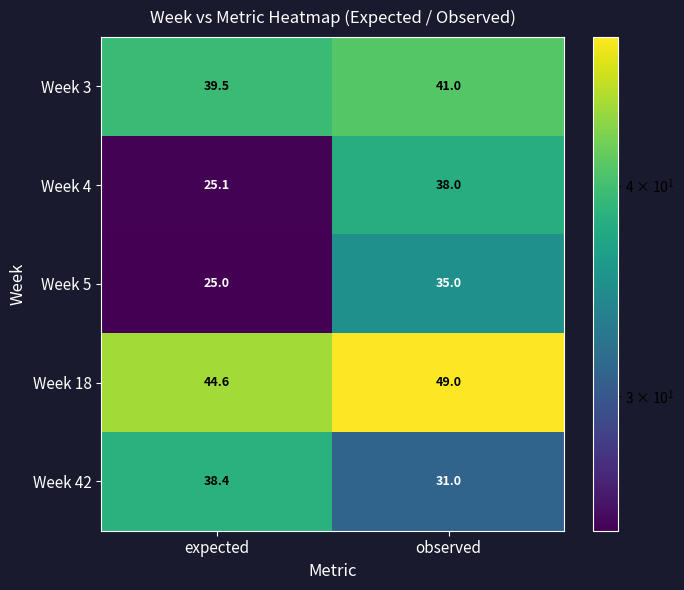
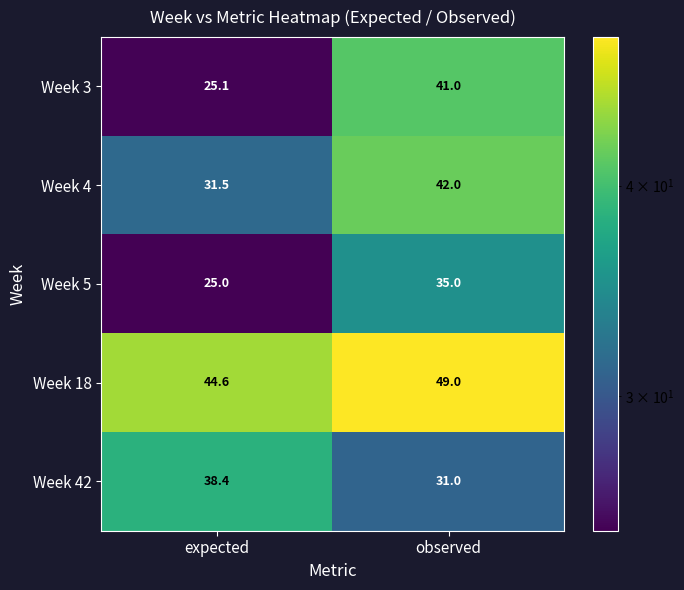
  {
    "Week 3": {
-     "expected": 39.5,
+     "expected": 25.1,
      "observed": 41.0
    },
    "Week 4": {
-     "expected": 25.1,
-     "observed": 38.0
+     "expected": 31.5,
+     "observed": 42.0
    },
    "Week 5": {
      "expected": 25.0,
      "observed": 35.0
    },
    "Week 18": {
      "expected": 44.6,
      "observed": 49.0
    },
    "Week 42": {
      "expected": 38.4,
      "observed": 31.0
    }
  }
